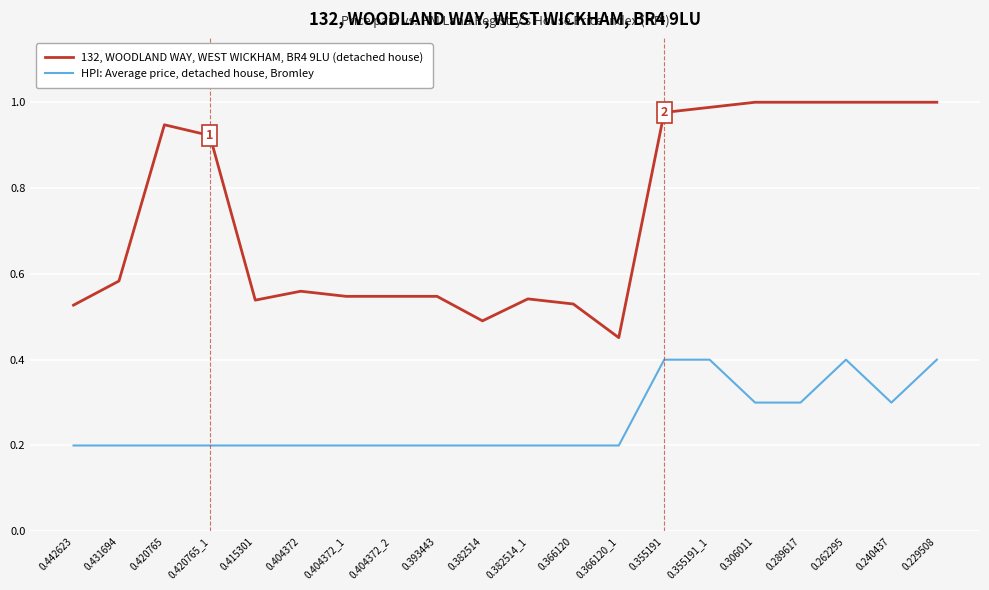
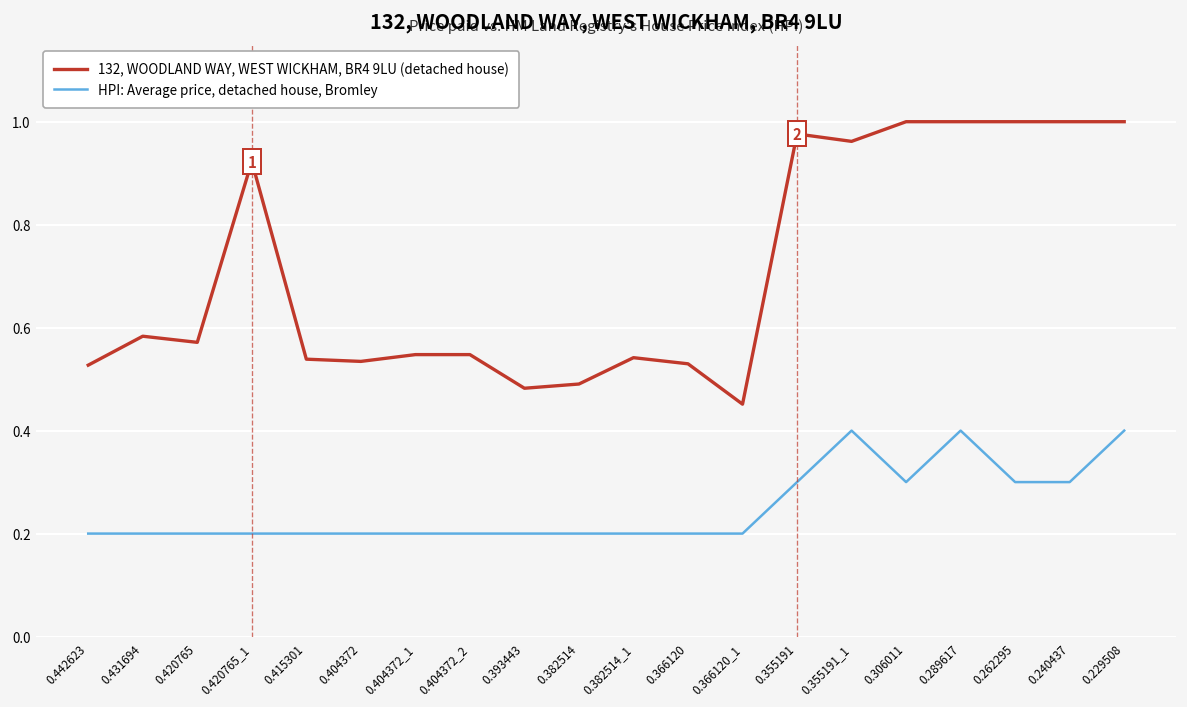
  {
    "132, WOODLAND WAY, WEST WICKHAM, BR4 9LU (detached house)": {
      "0.442623": 0.53,
      "0.431694": 0.58,
-     "0.420765": 0.95,
+     "0.420765": 0.57,
      "0.415301": 0.54,
-     "0.404372": 0.56,
+     "0.404372": 0.53,
      "0.404372_1": 0.55,
      "0.404372_2": 0.55,
-     "0.393443": 0.55,
+     "0.393443": 0.48,
      "0.382514": 0.49,
      "0.382514_1": 0.54,
      "0.366120": 0.53,
      "0.366120_1": 0.45,
-     "0.355191_1": 0.99,
+     "0.355191_1": 0.96,
      "0.306011": 1.00,
      "0.289617": 1.00,
      "0.262295": 1.00,
      "0.240437": 1.00,
      "0.229508": 1.00
    },
    "HPI: Average price, detached house, Bromley": {
      "0.442623": 0.2,
      "0.431694": 0.2,
      "0.420765": 0.2,
      "0.420765_1": 0.2,
      "0.415301": 0.2,
      "0.404372": 0.2,
      "0.404372_1": 0.2,
      "0.404372_2": 0.2,
      "0.393443": 0.2,
      "0.382514": 0.2,
      "0.382514_1": 0.2,
      "0.366120": 0.2,
      "0.366120_1": 0.2,
-     "0.355191": 0.4,
+     "0.355191": 0.3,
      "0.355191_1": 0.4,
      "0.306011": 0.3,
-     "0.289617": 0.3,
-     "0.262295": 0.4,
+     "0.289617": 0.4,
+     "0.262295": 0.3,
      "0.240437": 0.3,
      "0.229508": 0.4
    }
  }
